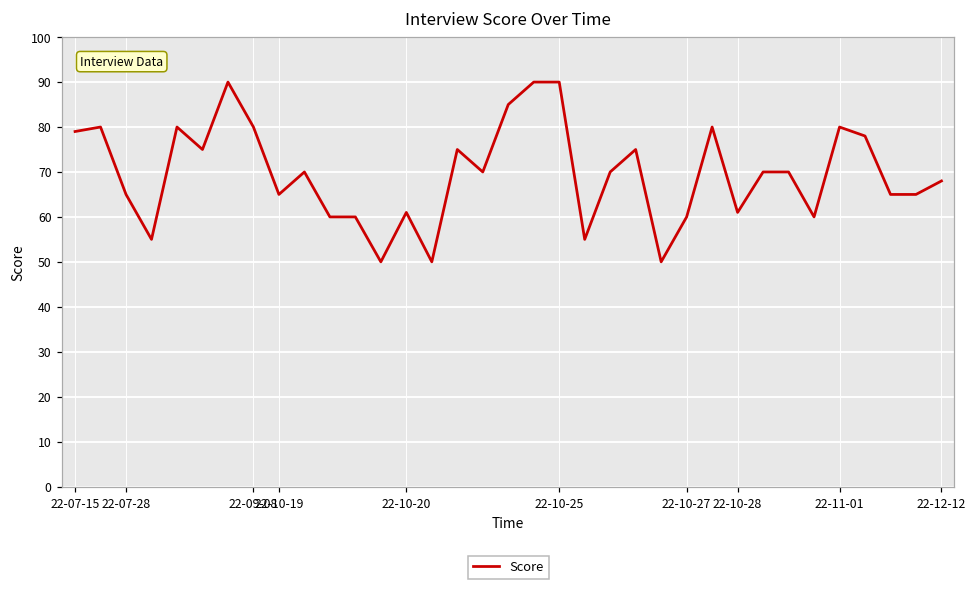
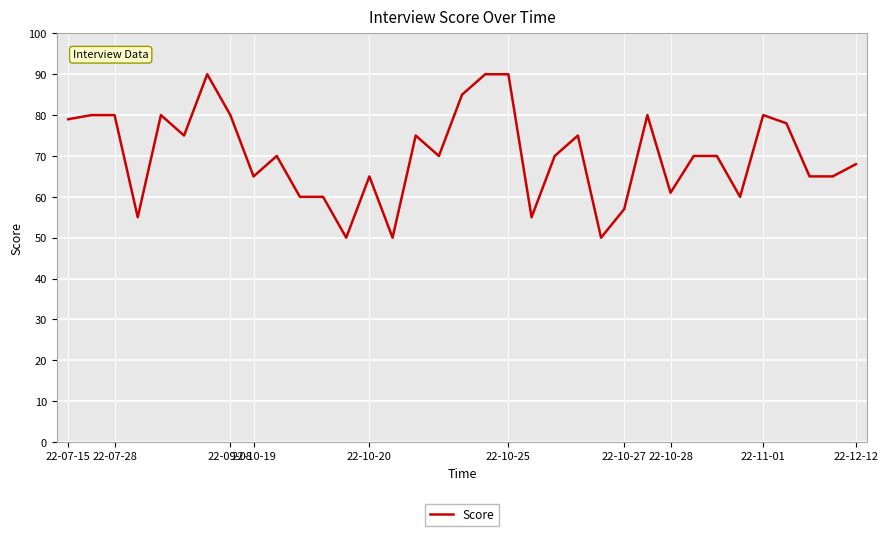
  {
    "22-07-15": 79,
-   "22-07-28": 65,
-   "22-10-20": 61,
+   "22-07-28": 80,
+   "22-10-20": 65,
    "22-10-25": 90,
-   "22-10-27": 60,
+   "22-10-27": 57,
    "22-10-28": 61,
    "22-11-01": 80,
    "22-12-12": 68
  }
